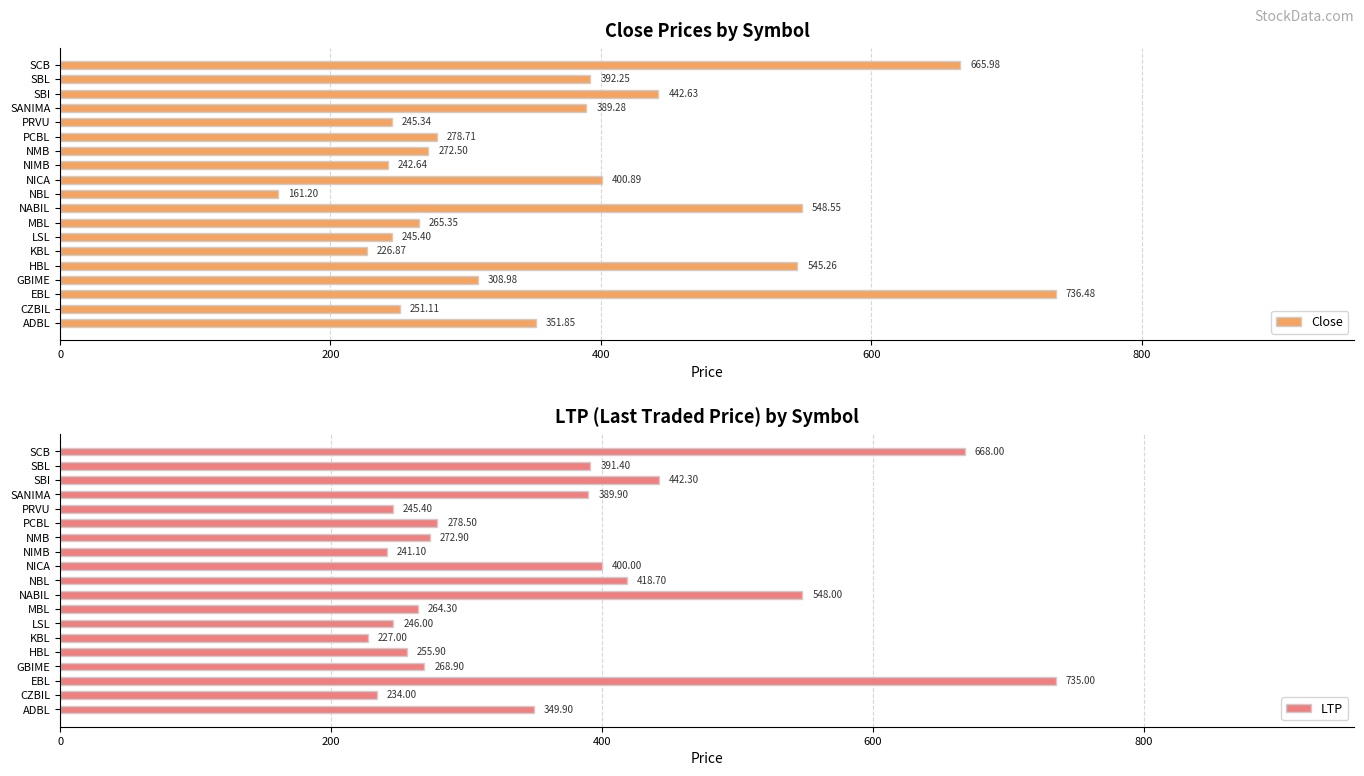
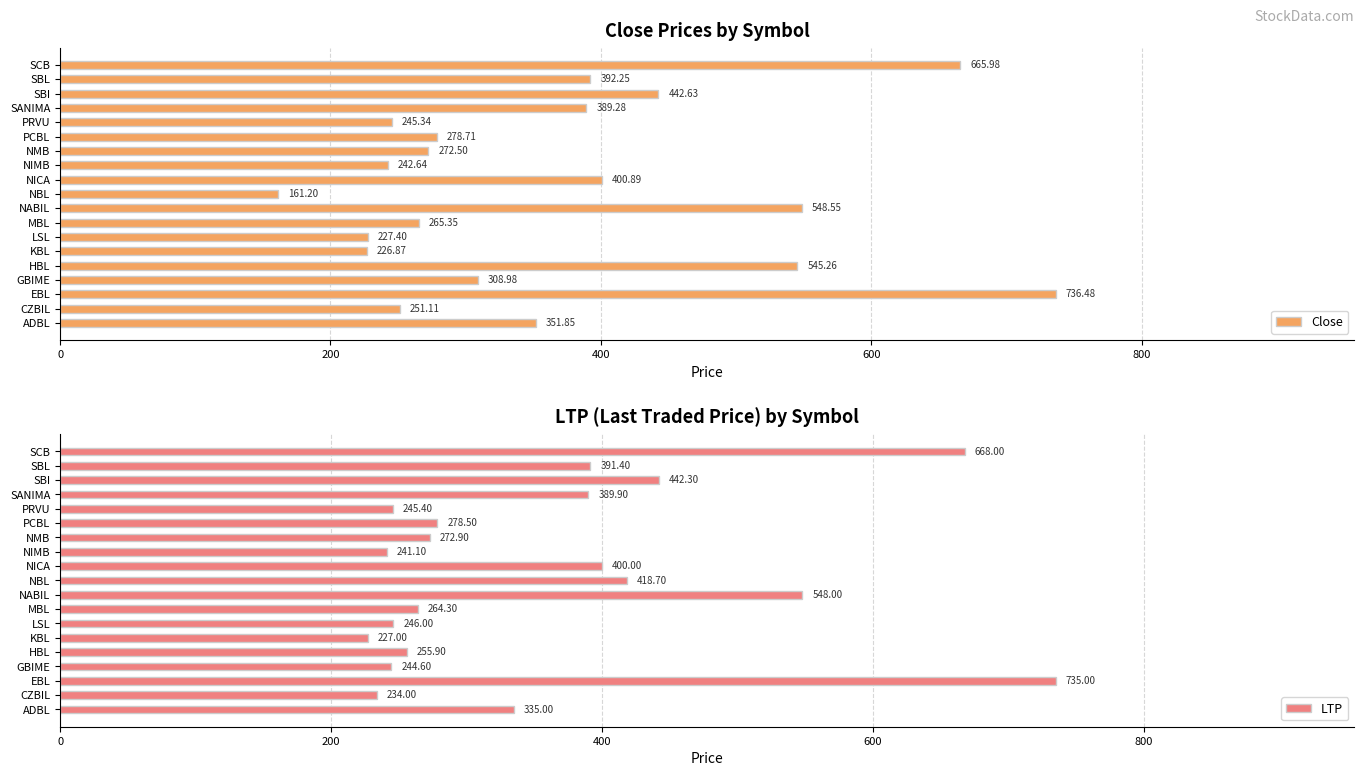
  {
    "Close Prices by Symbol": {
      "SCB": 665.98,
      "SBL": 392.25,
      "SBI": 442.63,
      "SANIMA": 389.28,
      "PRVU": 245.34,
      "PCBL": 278.71,
      "NMB": 272.50,
      "NIMB": 242.64,
      "NICA": 400.89,
      "NBL": 161.20,
      "NABIL": 548.55,
      "MBL": 265.35,
-     "LSL": 245.40,
+     "LSL": 227.40,
      "KBL": 226.87,
      "HBL": 545.26,
      "GBIME": 308.98,
      "EBL": 736.48,
      "CZBIL": 251.11,
      "ADBL": 351.85
    },
    "LTP (Last Traded Price) by Symbol": {
      "SCB": 668.00,
      "SBL": 391.40,
      "SBI": 442.30,
      "SANIMA": 389.90,
      "PRVU": 245.40,
      "PCBL": 278.50,
      "NMB": 272.90,
      "NIMB": 241.10,
      "NICA": 400.00,
      "NBL": 418.70,
      "NABIL": 548.00,
      "MBL": 264.30,
      "LSL": 246.00,
      "KBL": 227.00,
      "HBL": 255.90,
-     "GBIME": 268.90,
+     "GBIME": 244.60,
      "EBL": 735.00,
      "CZBIL": 234.00,
-     "ADBL": 349.90
+     "ADBL": 335.00
    }
  }
